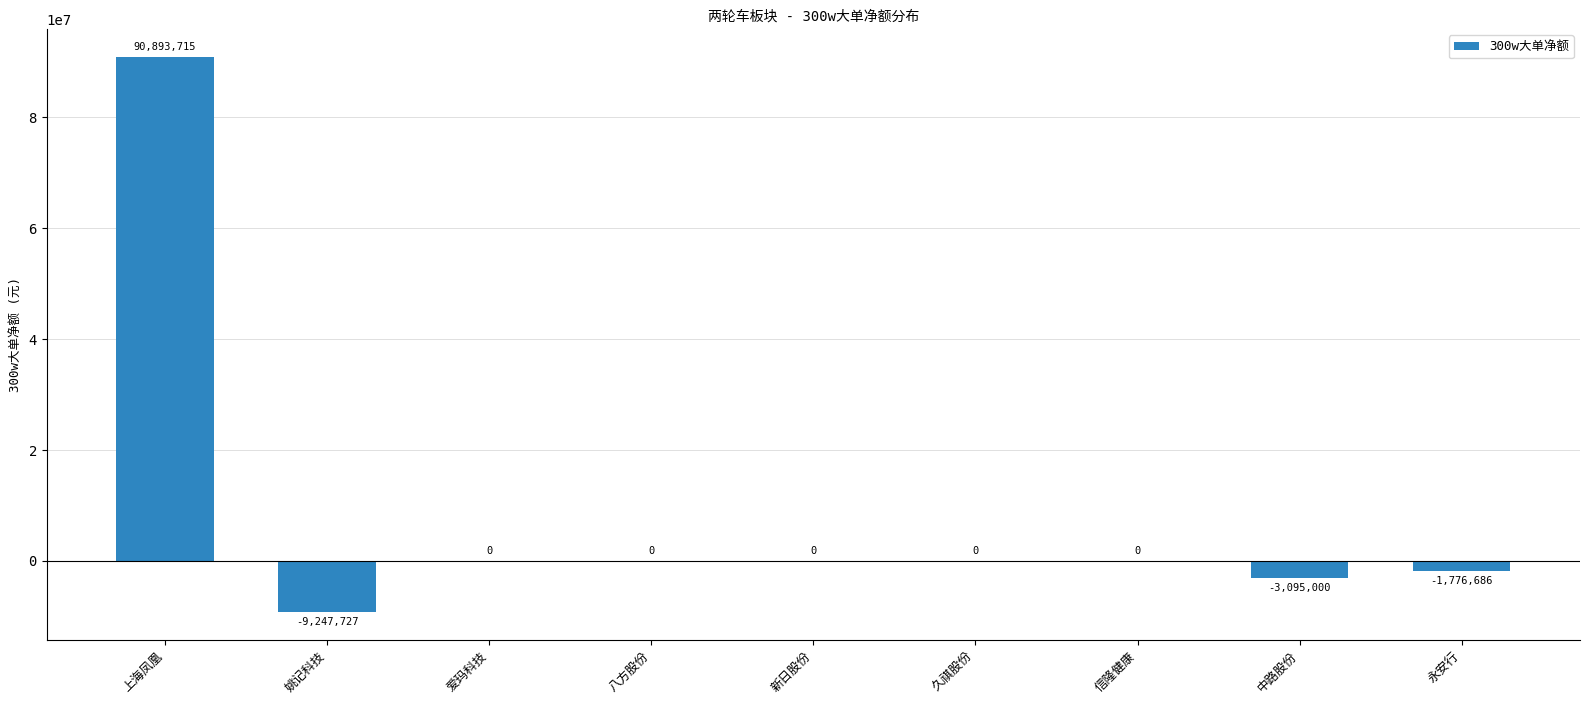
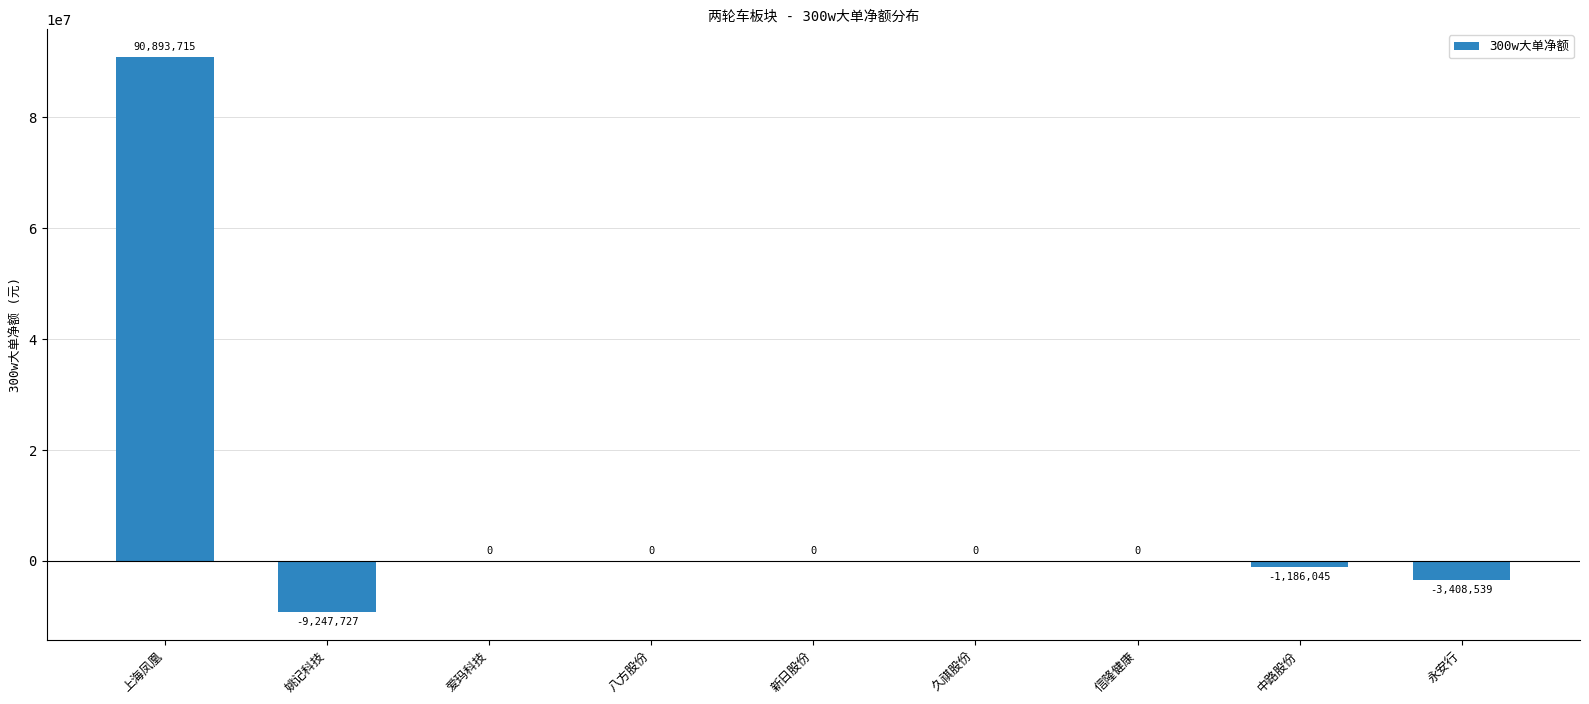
  {
    "上海凤凰": "90,893,715",
    "姚记科技": "-9,247,727",
    "爱玛科技": "0",
    "八方股份": "0",
    "新日股份": "0",
    "久祺股份": "0",
    "信隆健康": "0",
-   "中路股份": "-3,095,000",
-   "永安行": "-1,776,686"
+   "中路股份": "-1,186,045",
+   "永安行": "-3,408,539"
  }
